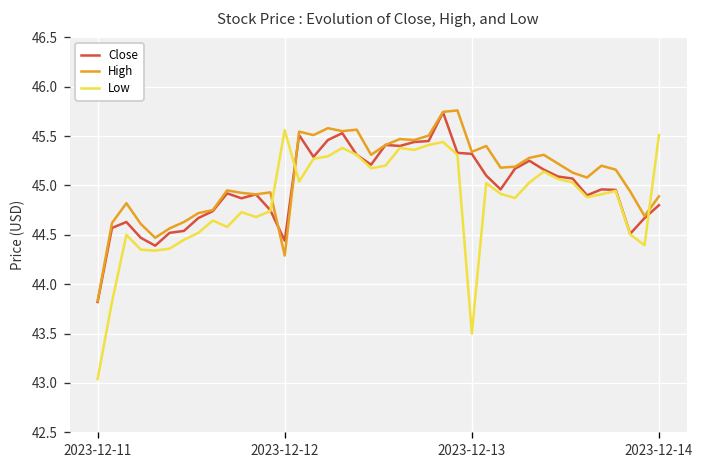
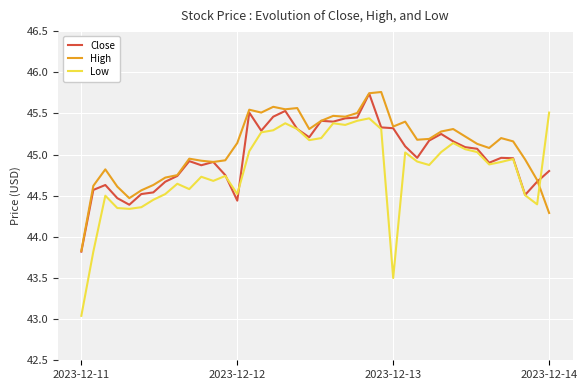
  {
    "Close": {
      "2023-12-12": 44.4,
      "2023-12-14": 44.8
    },
    "High": {
-     "2023-12-12": 44.3,
-     "2023-12-14": 44.9
+     "2023-12-12": 45.1,
+     "2023-12-14": 44.3
    },
    "Low": {
      "2023-12-11": 43.0,
-     "2023-12-12": 45.6,
+     "2023-12-12": 44.5,
      "2023-12-13": 43.5,
      "2023-12-14": 45.5
    }
  }
